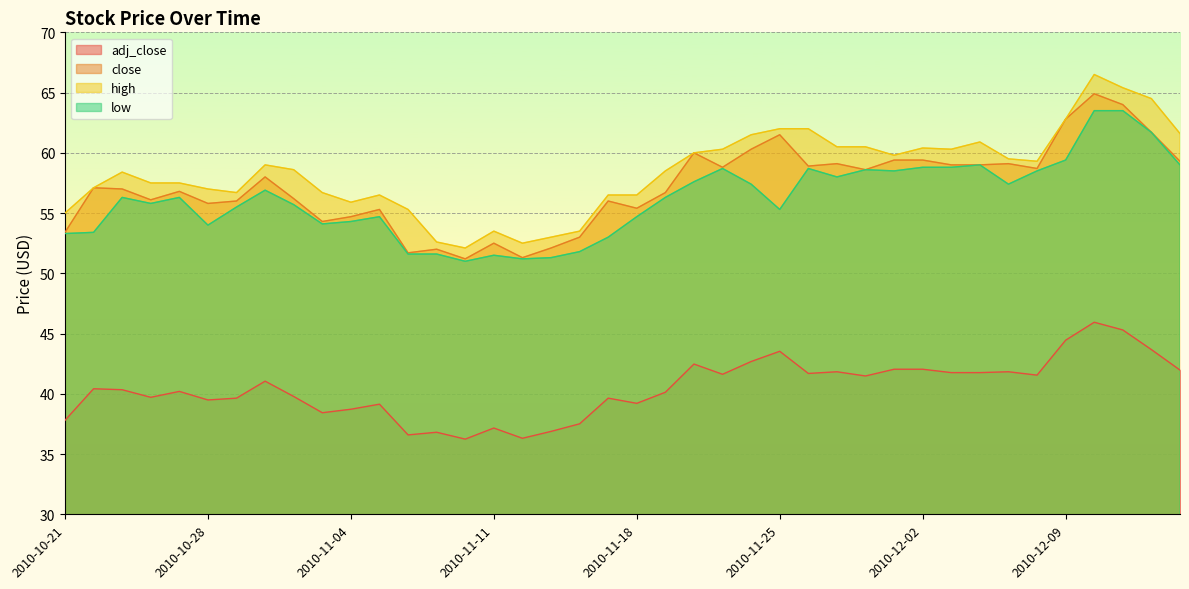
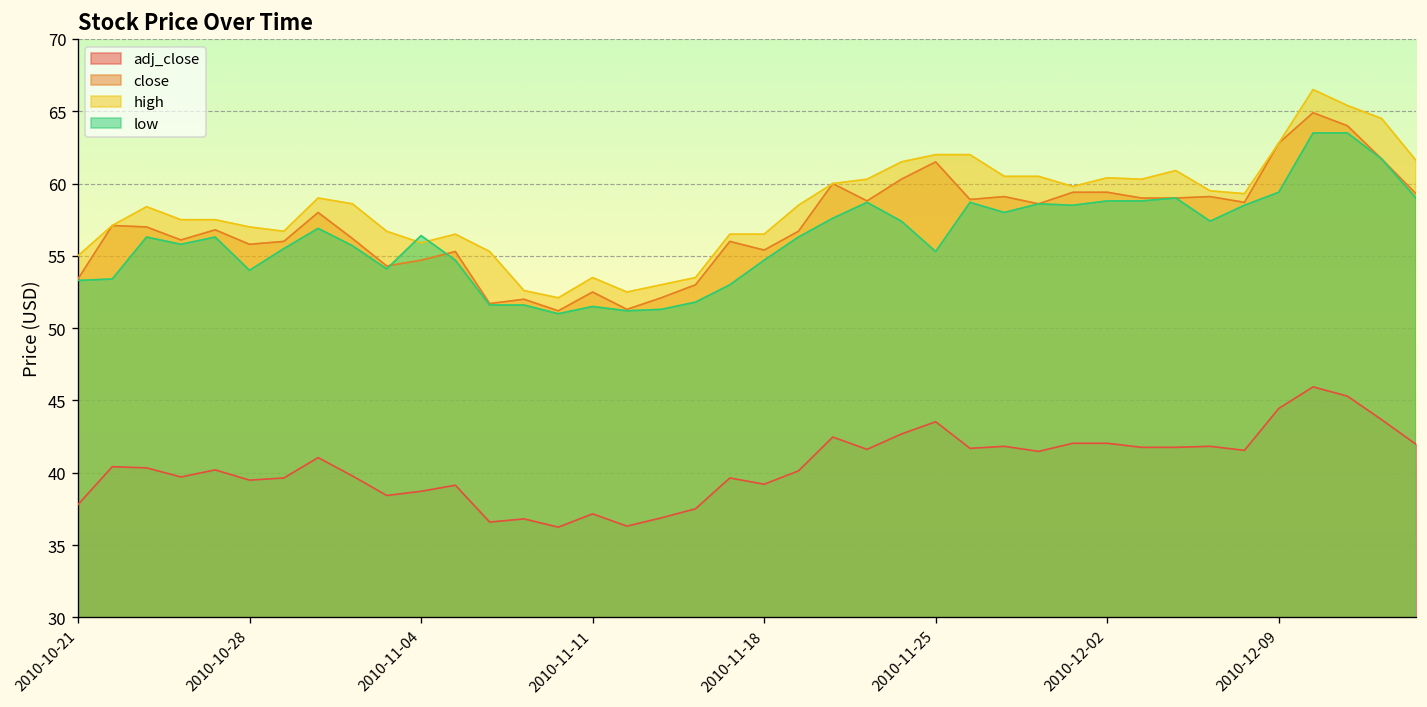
  {
    "low": {
      "2010-10-28": 54.0,
-     "2010-11-04": 54.3,
+     "2010-11-04": 56.4,
      "2010-11-11": 51.5,
      "2010-11-18": 54.7,
      "2010-11-25": 55.3,
      "2010-12-02": 58.8,
      "2010-12-09": 59.4
    }
  }
